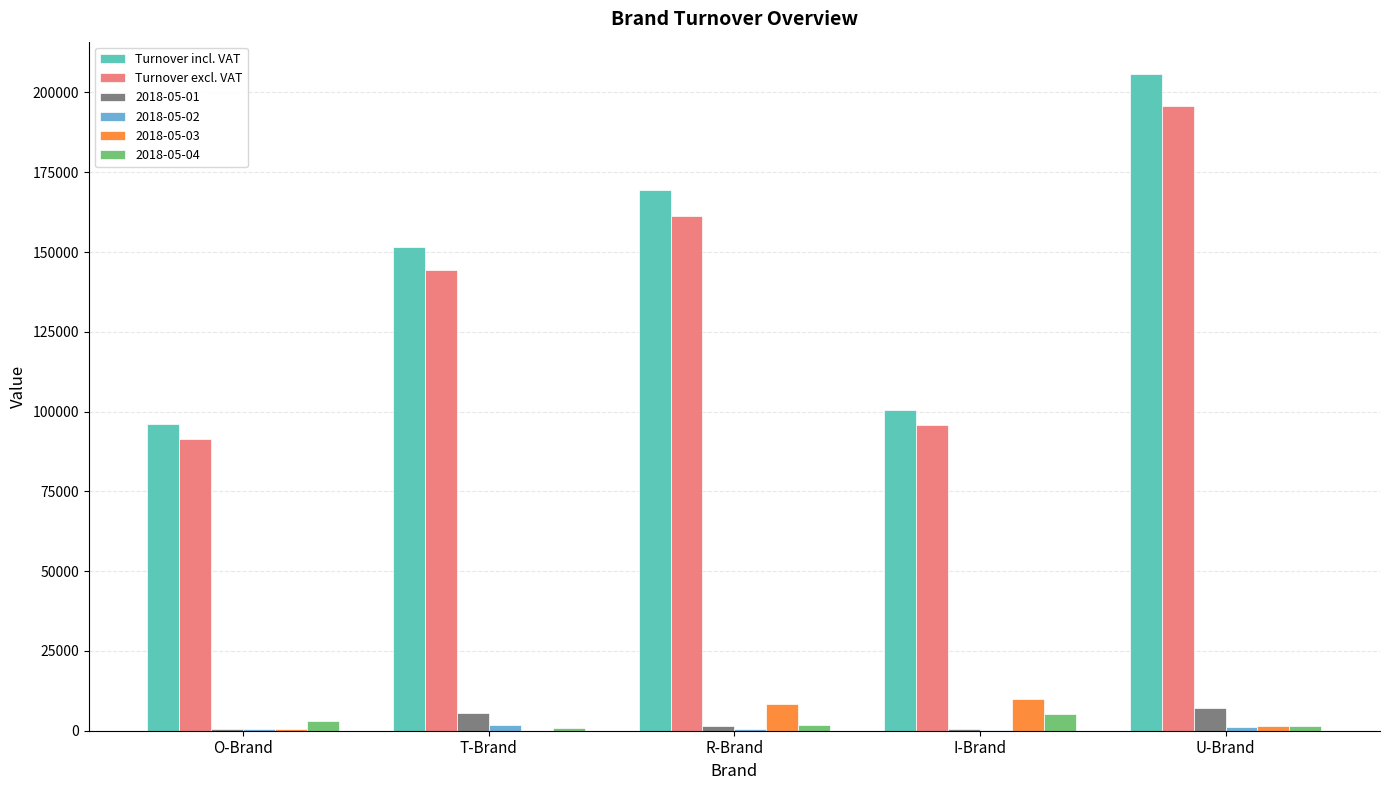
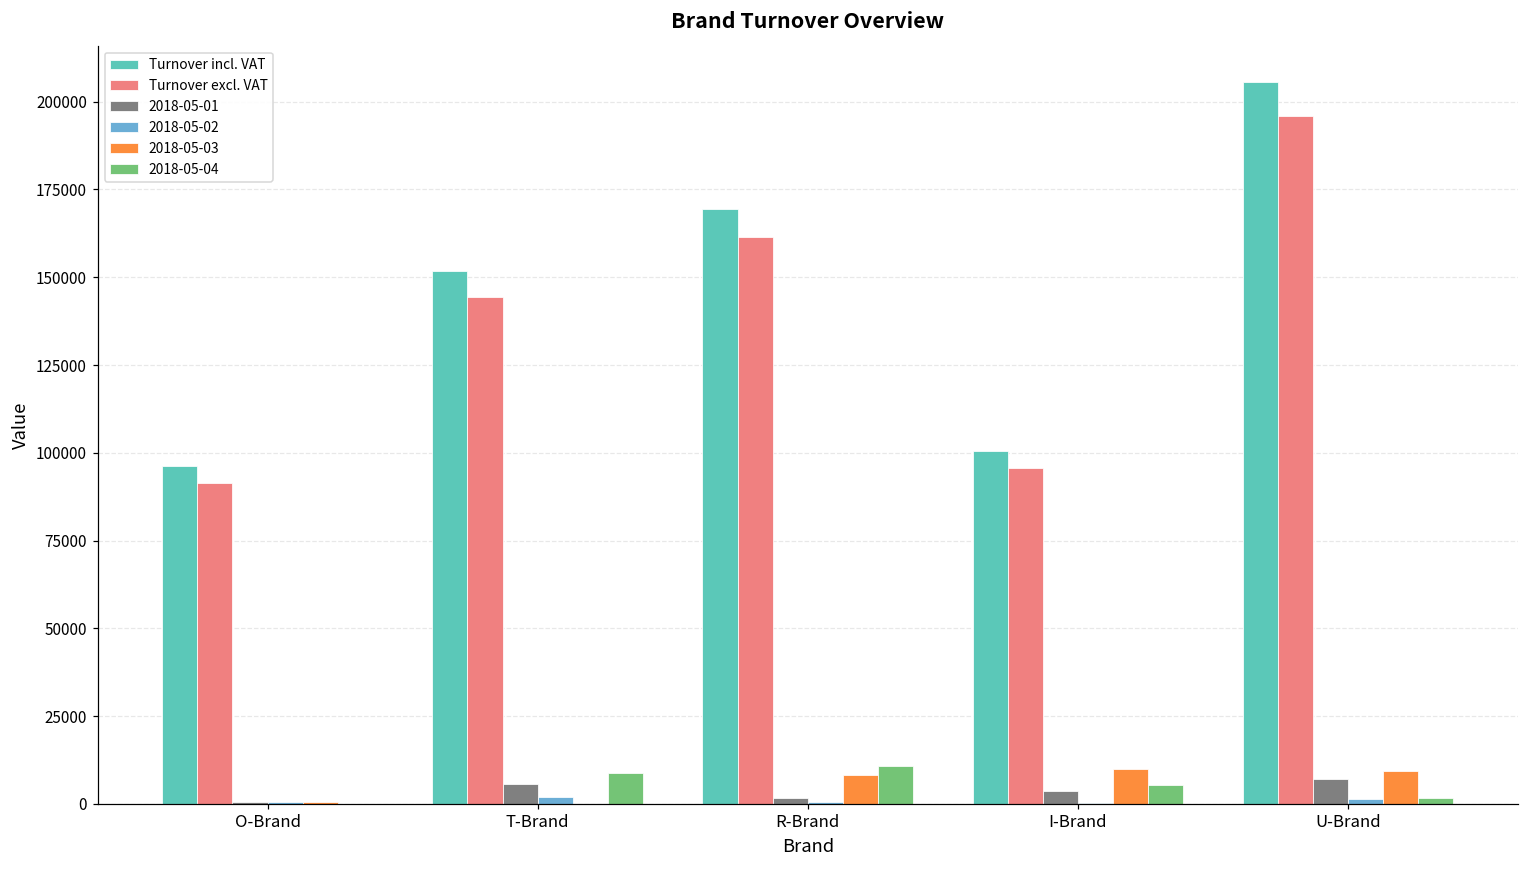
  {
    "Turnover excl. VAT": {
      "O-Brand": 92000,
      "T-Brand": 144000,
      "R-Brand": 161000,
      "I-Brand": 96000,
      "U-Brand": 196000
    },
    "2018-05-01": {
      "T-Brand": 6000,
      "R-Brand": 2000,
-     "I-Brand": 0,
+     "I-Brand": 4000,
      "U-Brand": 7000
    },
    "2018-05-03": {
      "R-Brand": 8000,
      "I-Brand": 10000,
-     "U-Brand": 2000
+     "U-Brand": 9000
    },
    "2018-05-04": {
-     "O-Brand": 3000,
-     "T-Brand": 1000,
-     "R-Brand": 2000,
+     "O-Brand": 0,
+     "T-Brand": 9000,
+     "R-Brand": 11000,
      "I-Brand": 5000,
      "U-Brand": 2000
    }
  }
